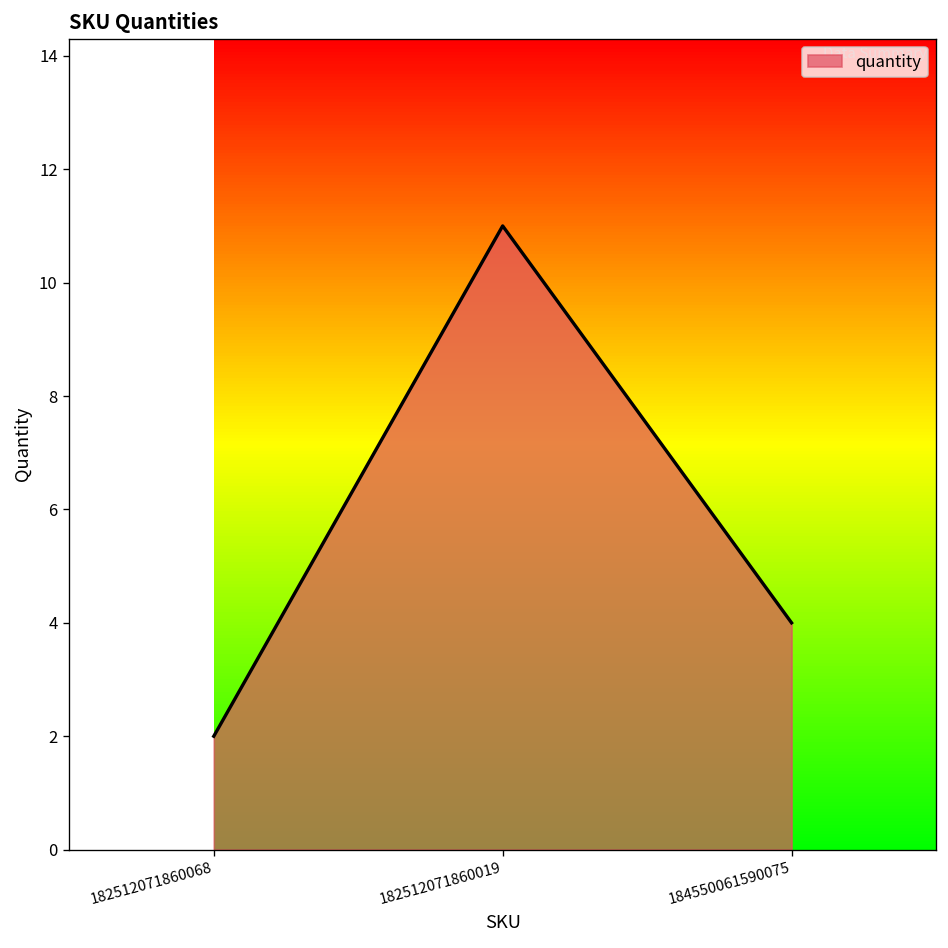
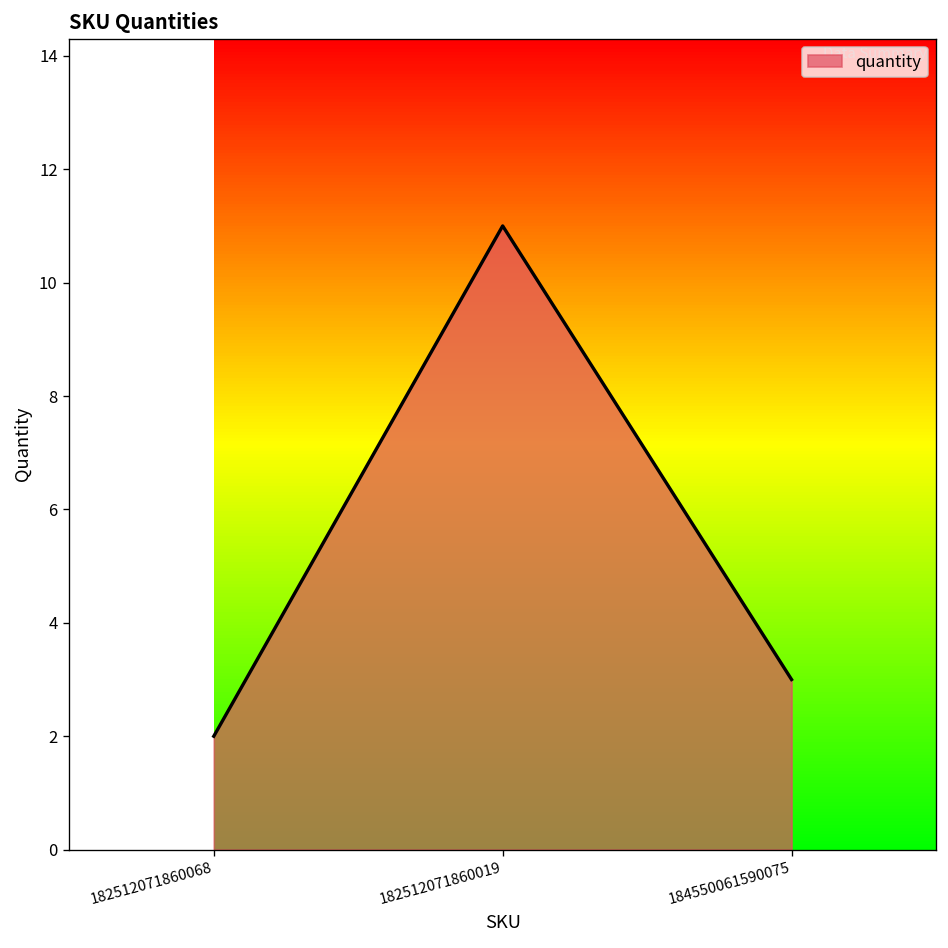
  {
    "182512071860068": 2,
    "182512071860019": 11,
-   "184550061590075": 4
+   "184550061590075": 3
  }
